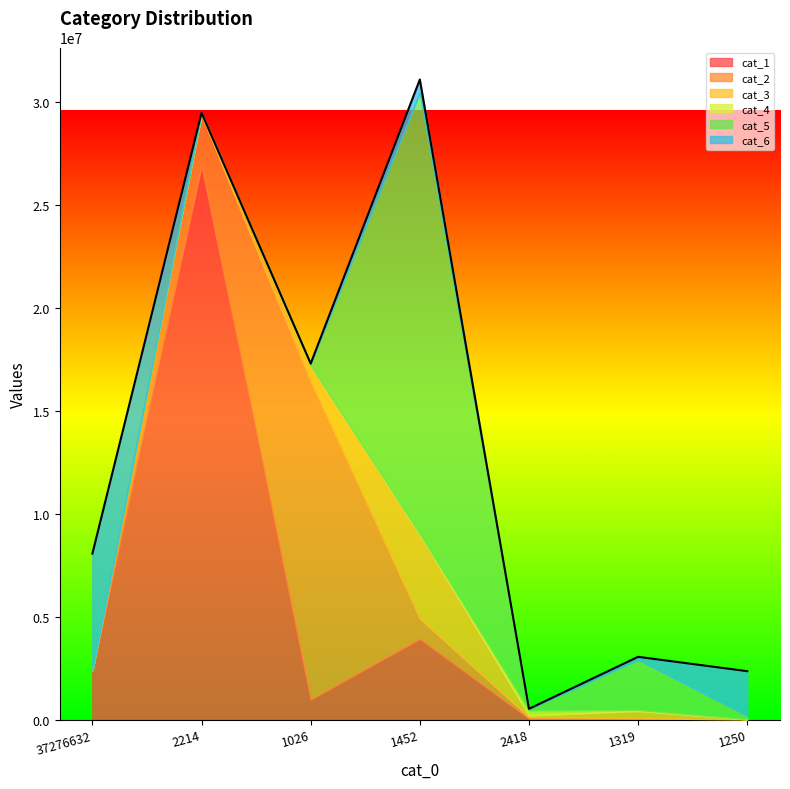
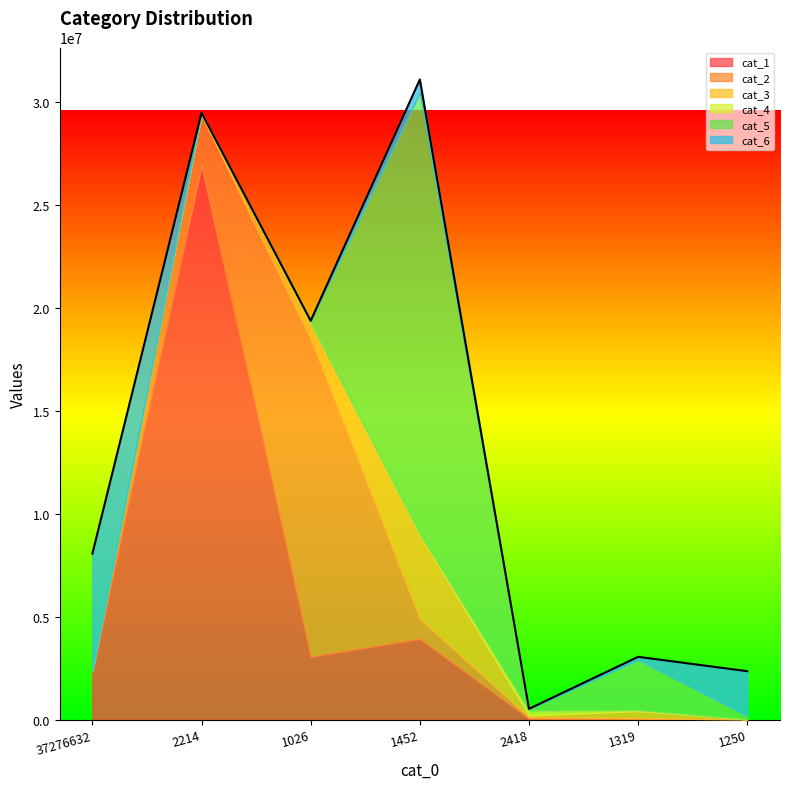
  {
    "cat_1": {
      "2214": 26900000,
-     "1026": 1000000,
+     "1026": 3100000,
      "1452": 3900000
    },
    "cat_5": {
      "1452": 21400000,
      "1319": 2400000,
      "1250": 200000
    },
    "cat_6": {
      "37276632": 5700000,
      "1452": 600000,
      "1319": 100000,
      "1250": 2200000
    }
  }
